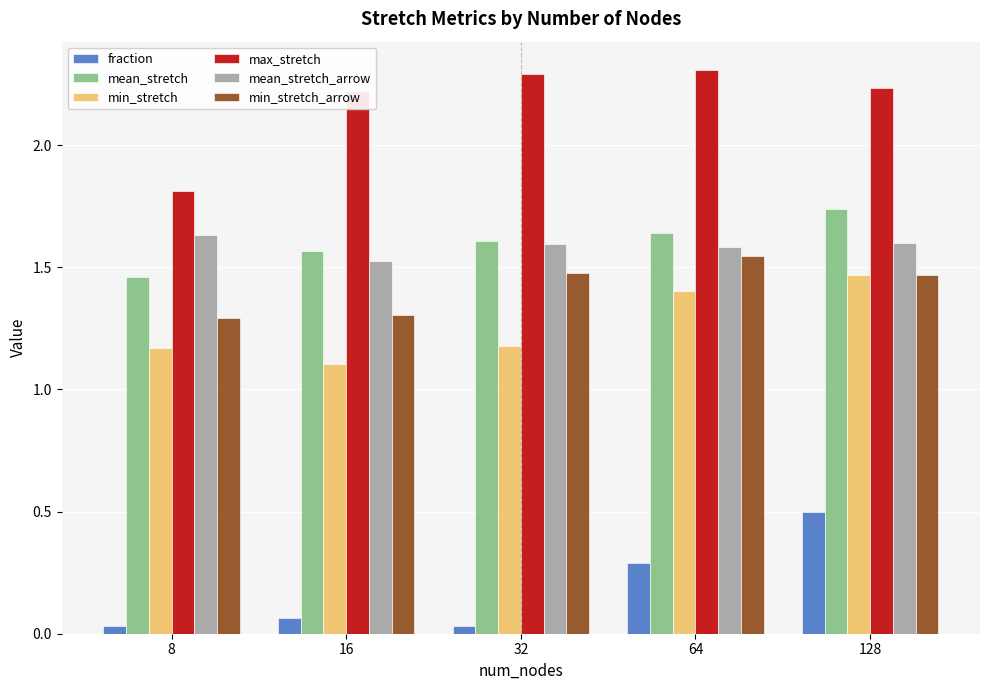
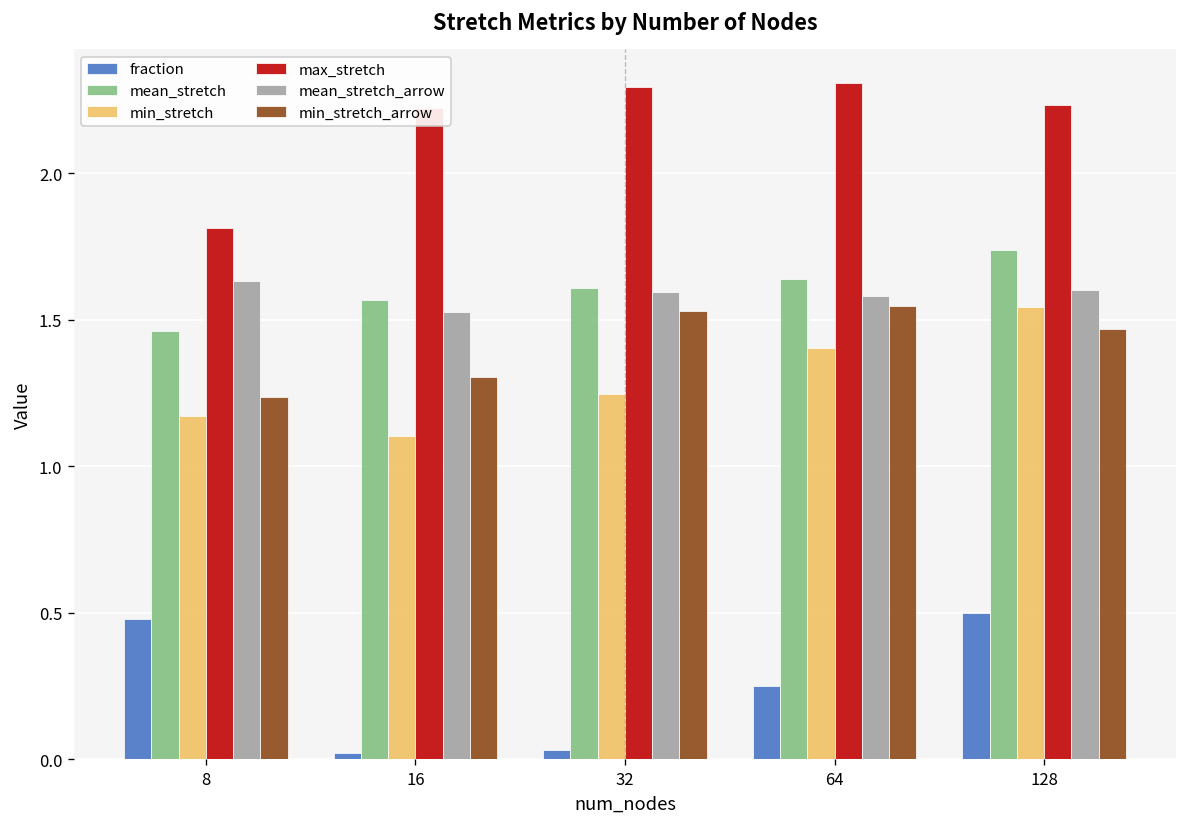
  {
    "fraction": {
-     "8": 0.03,
-     "16": 0.06,
+     "8": 0.48,
+     "16": 0.02,
      "32": 0.03,
-     "64": 0.29,
+     "64": 0.25,
      "128": 0.50
    },
    "min_stretch": {
      "8": 1.17,
      "16": 1.11,
-     "32": 1.18,
+     "32": 1.25,
      "64": 1.40,
-     "128": 1.47
+     "128": 1.54
    },
    "max_stretch": {
      "8": 1.81,
      "32": 2.29,
      "64": 2.31,
      "128": 2.23
    },
    "min_stretch_arrow": {
-     "8": 1.29,
+     "8": 1.24,
      "16": 1.30,
-     "32": 1.47,
+     "32": 1.53,
      "64": 1.55,
      "128": 1.47
    }
  }
